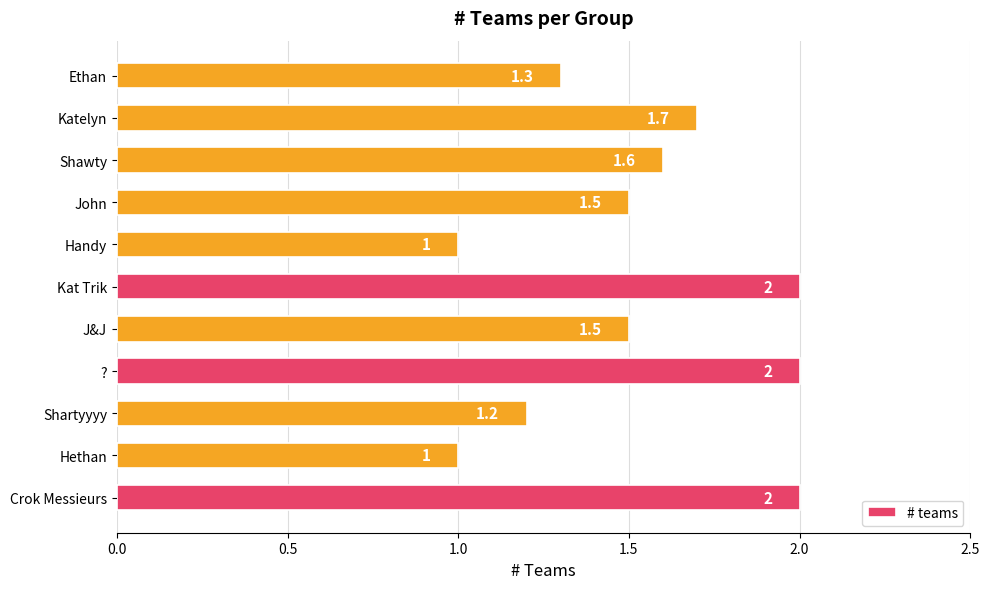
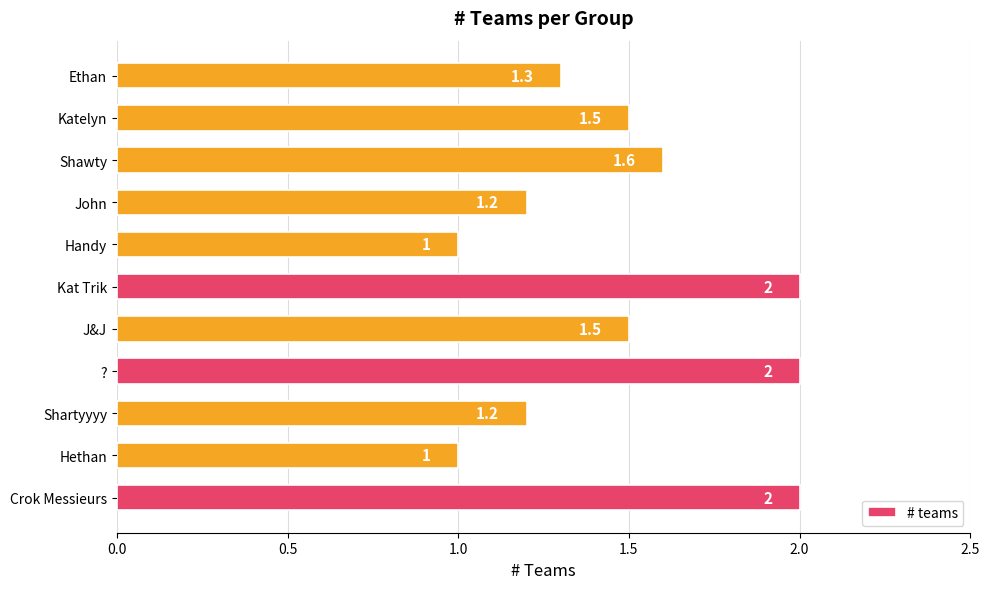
  {
    "Ethan": 1.3,
-   "Katelyn": 1.7,
+   "Katelyn": 1.5,
    "Shawty": 1.6,
-   "John": 1.5,
+   "John": 1.2,
    "Handy": 1,
    "Kat Trik": 2,
    "J&J": 1.5,
    "?": 2,
    "Shartyyyy": 1.2,
    "Hethan": 1,
    "Crok Messieurs": 2
  }
